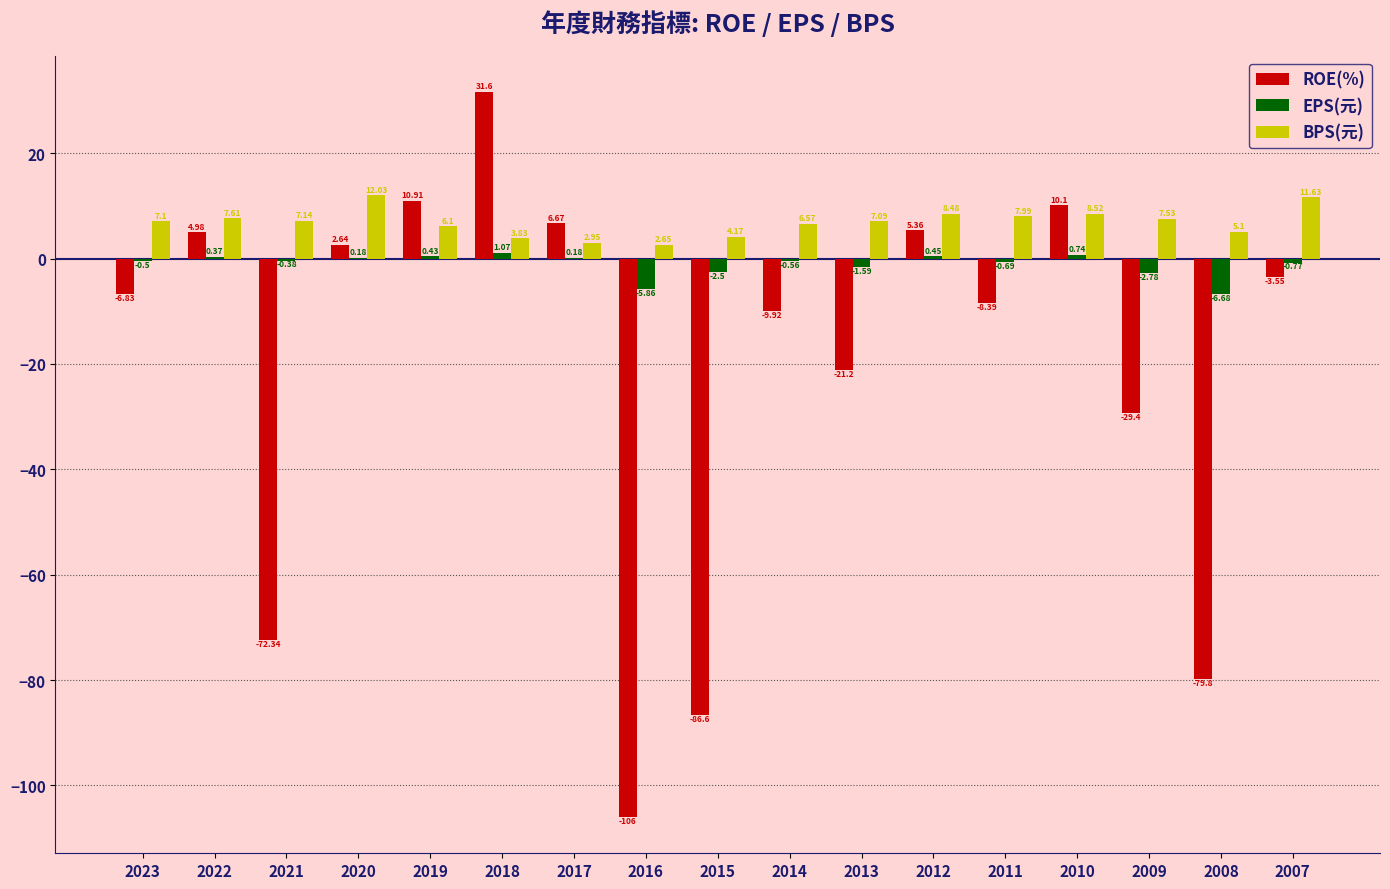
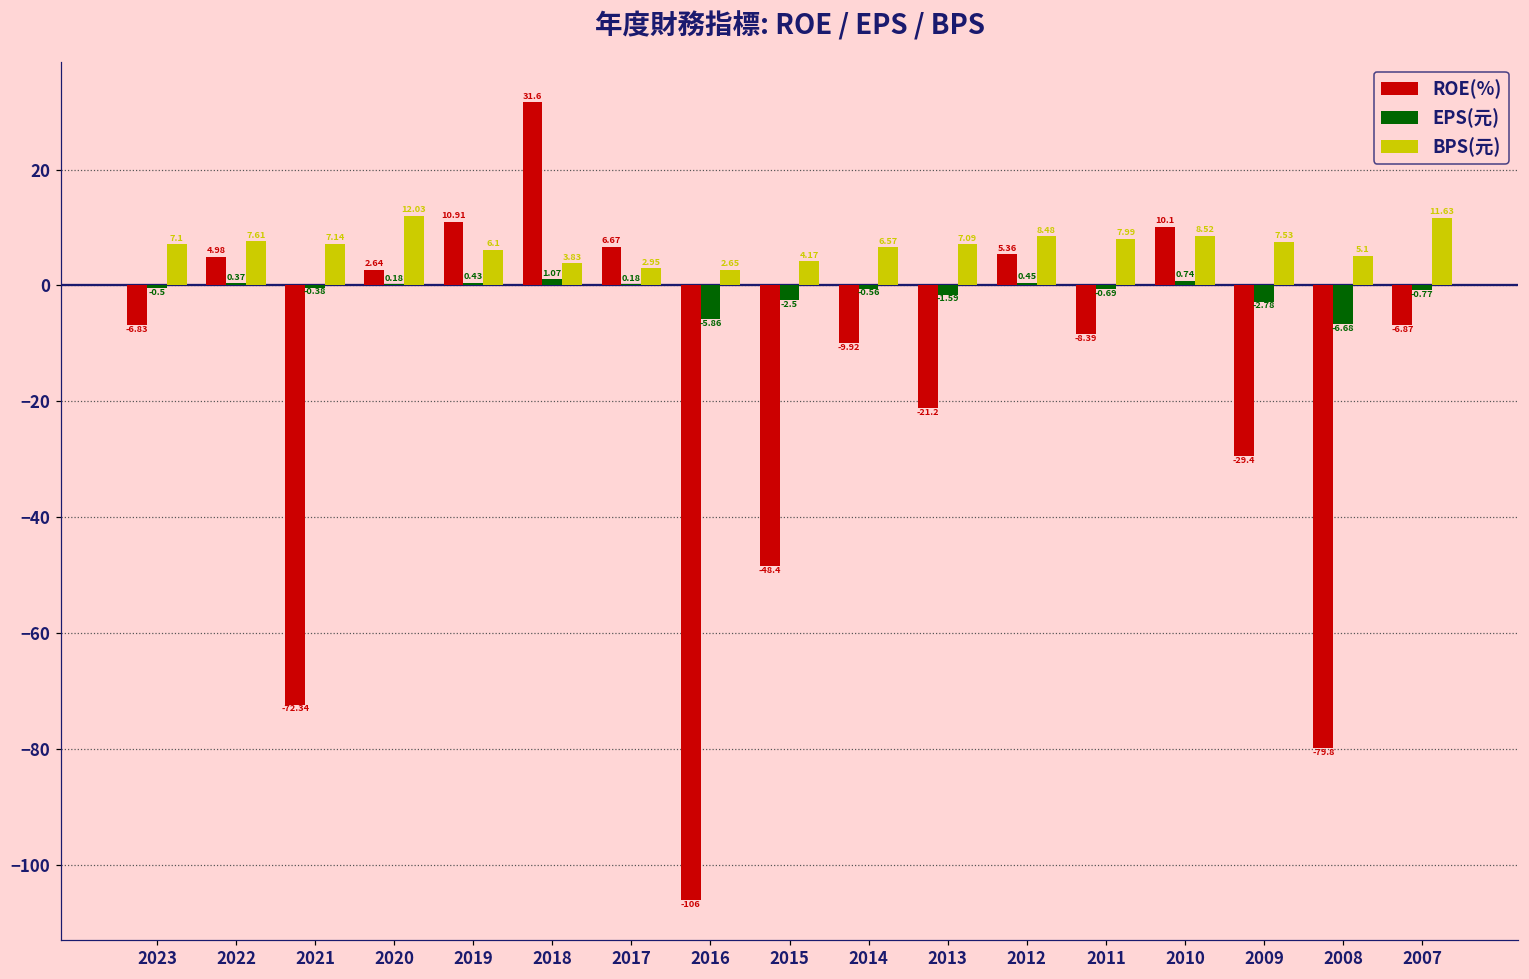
  {
    "ROE(%)": {
      "2023": -6.83,
      "2022": 4.98,
      "2021": -72.34,
      "2020": 2.64,
      "2019": 10.91,
      "2018": 31.6,
      "2017": 6.67,
      "2016": -106,
-     "2015": -86.6,
+     "2015": -48.4,
      "2014": -9.92,
      "2013": -21.2,
      "2012": 5.36,
      "2011": -8.39,
      "2010": 10.1,
      "2009": -29.4,
      "2008": -79.8,
-     "2007": -3.55
+     "2007": -6.87
    },
    "EPS(元)": {
      "2023": -0.5,
      "2022": 0.37,
      "2021": -0.38,
      "2020": 0.18,
      "2019": 0.43,
      "2018": 1.07,
      "2017": 0.18,
      "2016": -5.86,
      "2015": -2.5,
      "2014": -0.56,
      "2013": -1.59,
      "2012": 0.45,
      "2011": -0.69,
      "2010": 0.74,
      "2009": -2.78,
      "2008": -6.68,
      "2007": -0.77
    },
    "BPS(元)": {
      "2023": 7.1,
      "2022": 7.61,
      "2021": 7.14,
      "2020": 12.03,
      "2019": 6.1,
      "2018": 3.83,
      "2017": 2.95,
      "2016": 2.65,
      "2015": 4.17,
      "2014": 6.57,
      "2013": 7.09,
      "2012": 8.48,
      "2011": 7.99,
      "2010": 8.52,
      "2009": 7.53,
      "2008": 5.1,
      "2007": 11.63
    }
  }
